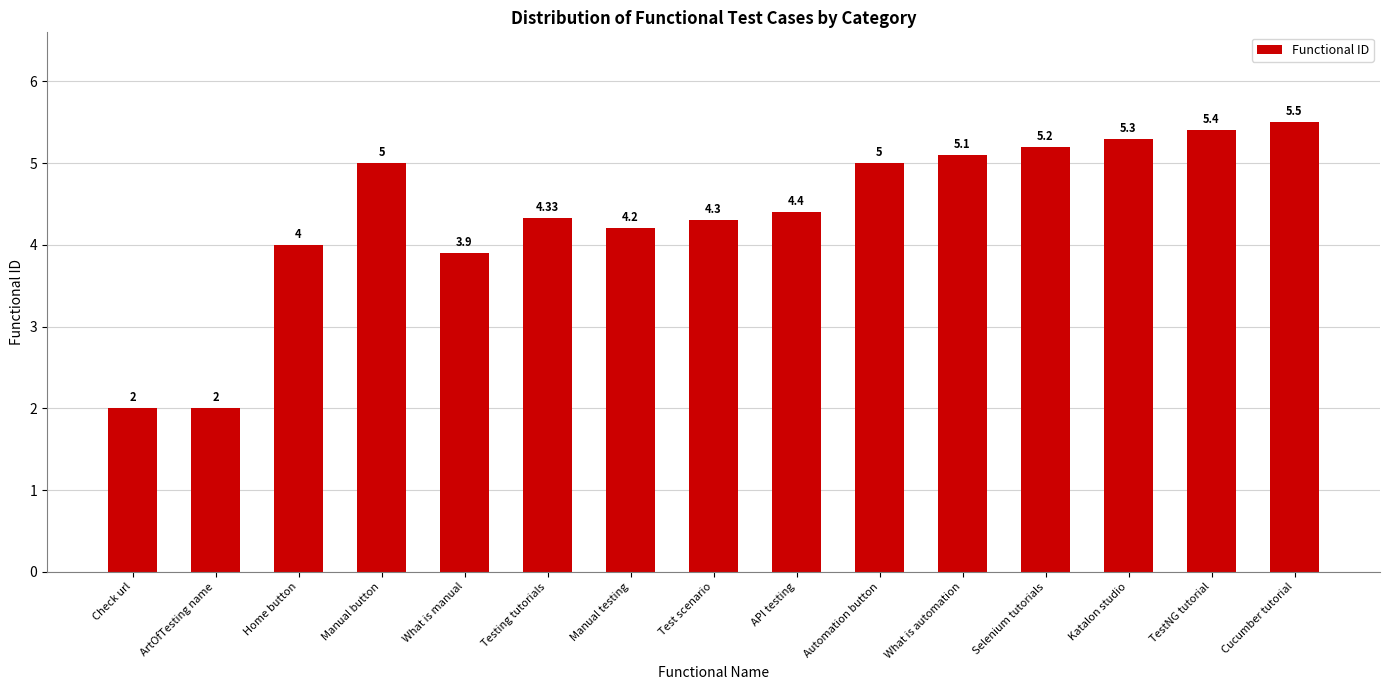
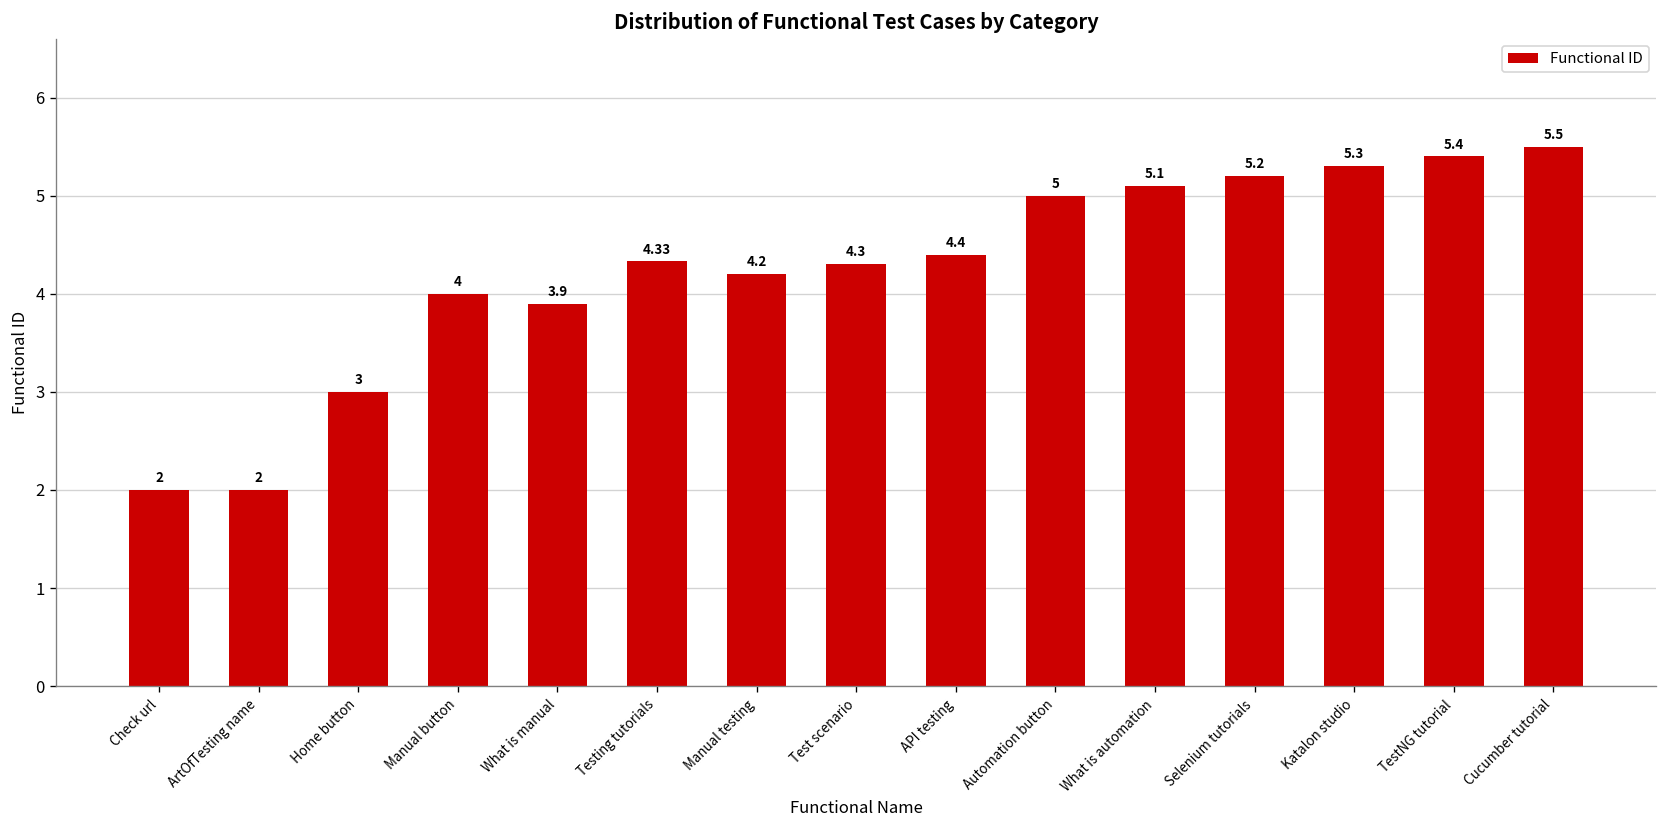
  {
    "Check url": 2,
    "ArtOfTesting name": 2,
-   "Home button": 4,
-   "Manual button": 5,
+   "Home button": 3,
+   "Manual button": 4,
    "What is manual": 3.9,
    "Testing tutorials": 4.33,
    "Manual testing": 4.2,
    "Test scenario": 4.3,
    "API testing": 4.4,
    "Automation button": 5,
    "What is automation": 5.1,
    "Selenium tutorials": 5.2,
    "Katalon studio": 5.3,
    "TestNG tutorial": 5.4,
    "Cucumber tutorial": 5.5
  }
